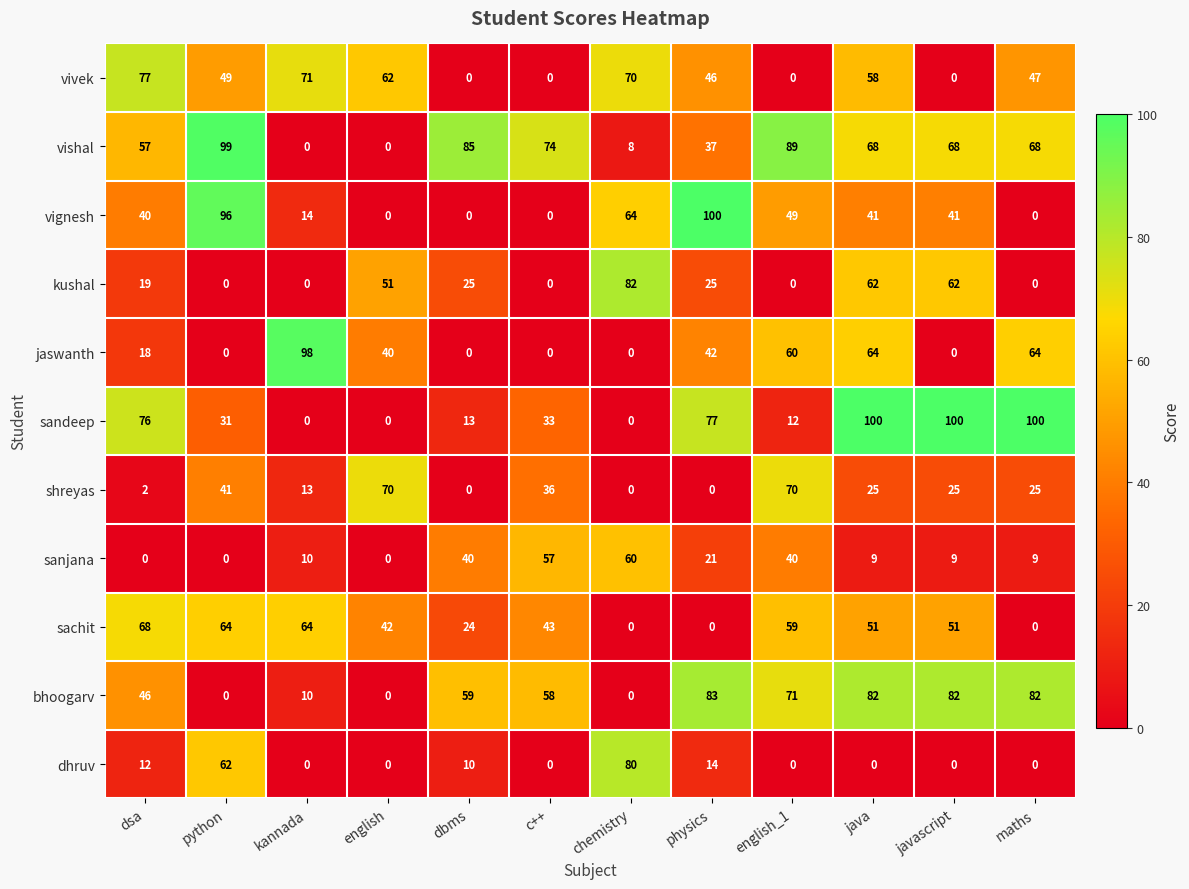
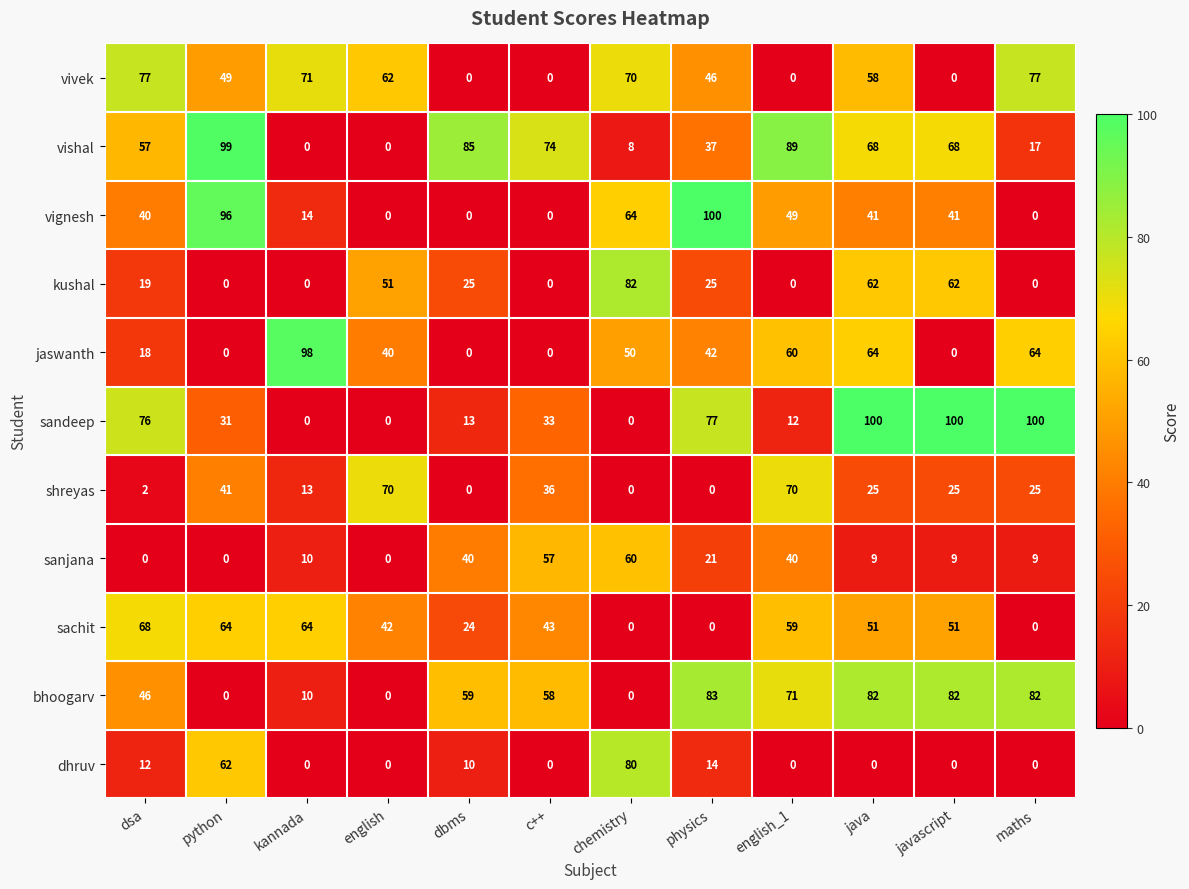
  {
    "vivek": {
      "dsa": 77,
      "python": 49,
      "kannada": 71,
      "english": 62,
      "dbms": 0,
      "c++": 0,
      "chemistry": 70,
      "physics": 46,
      "english_1": 0,
      "java": 58,
      "javascript": 0,
-     "maths": 47
+     "maths": 77
    },
    "vishal": {
      "dsa": 57,
      "python": 99,
      "kannada": 0,
      "english": 0,
      "dbms": 85,
      "c++": 74,
      "chemistry": 8,
      "physics": 37,
      "english_1": 89,
      "java": 68,
      "javascript": 68,
-     "maths": 68
+     "maths": 17
    },
    "vignesh": {
      "dsa": 40,
      "python": 96,
      "kannada": 14,
      "english": 0,
      "dbms": 0,
      "c++": 0,
      "chemistry": 64,
      "physics": 100,
      "english_1": 49,
      "java": 41,
      "javascript": 41,
      "maths": 0
    },
    "kushal": {
      "dsa": 19,
      "python": 0,
      "kannada": 0,
      "english": 51,
      "dbms": 25,
      "c++": 0,
      "chemistry": 82,
      "physics": 25,
      "english_1": 0,
      "java": 62,
      "javascript": 62,
      "maths": 0
    },
    "jaswanth": {
      "dsa": 18,
      "python": 0,
      "kannada": 98,
      "english": 40,
      "dbms": 0,
      "c++": 0,
-     "chemistry": 0,
+     "chemistry": 50,
      "physics": 42,
      "english_1": 60,
      "java": 64,
      "javascript": 0,
      "maths": 64
    },
    "sandeep": {
      "dsa": 76,
      "python": 31,
      "kannada": 0,
      "english": 0,
      "dbms": 13,
      "c++": 33,
      "chemistry": 0,
      "physics": 77,
      "english_1": 12,
      "java": 100,
      "javascript": 100,
      "maths": 100
    },
    "shreyas": {
      "dsa": 2,
      "python": 41,
      "kannada": 13,
      "english": 70,
      "dbms": 0,
      "c++": 36,
      "chemistry": 0,
      "physics": 0,
      "english_1": 70,
      "java": 25,
      "javascript": 25,
      "maths": 25
    },
    "sanjana": {
      "dsa": 0,
      "python": 0,
      "kannada": 10,
      "english": 0,
      "dbms": 40,
      "c++": 57,
      "chemistry": 60,
      "physics": 21,
      "english_1": 40,
      "java": 9,
      "javascript": 9,
      "maths": 9
    },
    "sachit": {
      "dsa": 68,
      "python": 64,
      "kannada": 64,
      "english": 42,
      "dbms": 24,
      "c++": 43,
      "chemistry": 0,
      "physics": 0,
      "english_1": 59,
      "java": 51,
      "javascript": 51,
      "maths": 0
    },
    "bhoogarv": {
      "dsa": 46,
      "python": 0,
      "kannada": 10,
      "english": 0,
      "dbms": 59,
      "c++": 58,
      "chemistry": 0,
      "physics": 83,
      "english_1": 71,
      "java": 82,
      "javascript": 82,
      "maths": 82
    },
    "dhruv": {
      "dsa": 12,
      "python": 62,
      "kannada": 0,
      "english": 0,
      "dbms": 10,
      "c++": 0,
      "chemistry": 80,
      "physics": 14,
      "english_1": 0,
      "java": 0,
      "javascript": 0,
      "maths": 0
    }
  }
